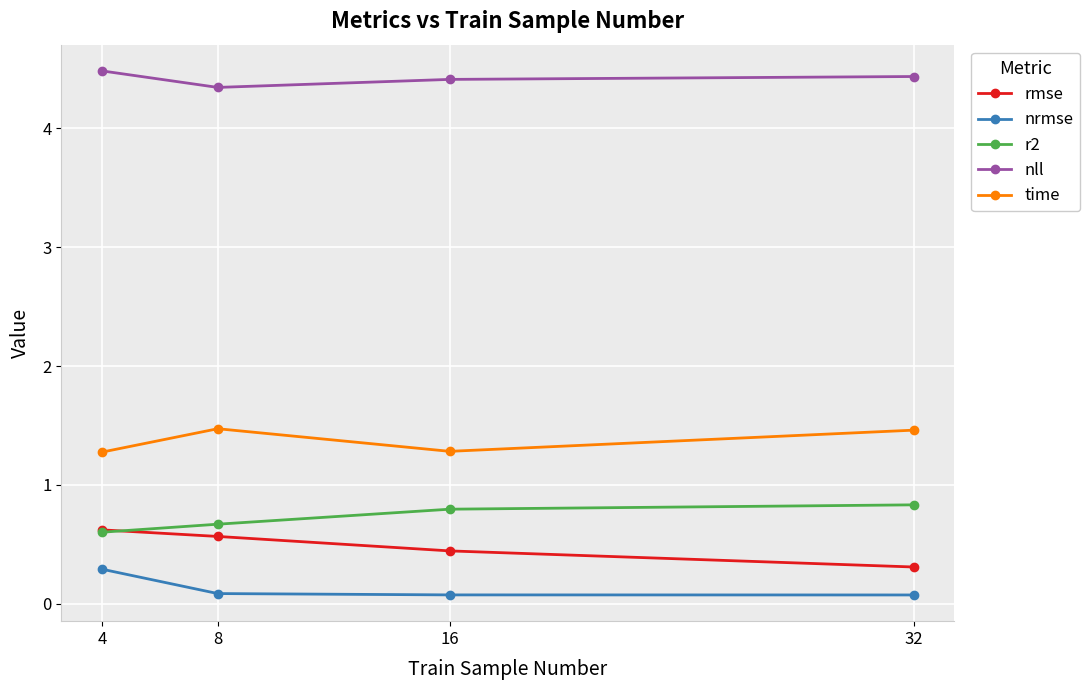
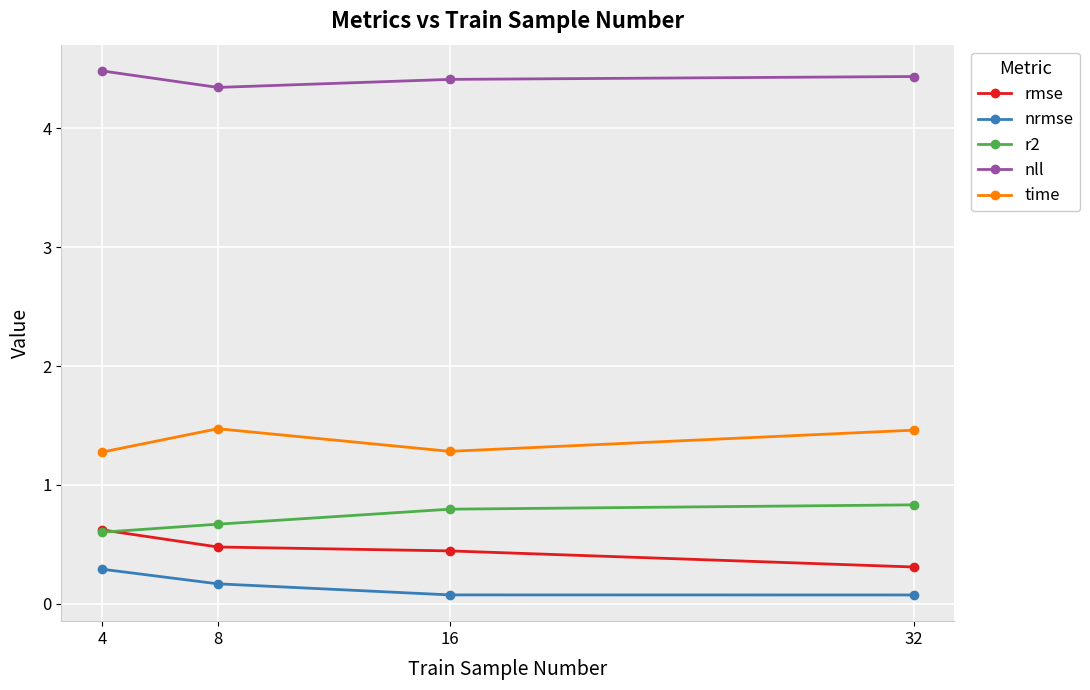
  {
    "rmse": {
-     "8": 0.57,
+     "8": 0.48,
      "16": 0.45,
      "32": 0.31
    },
    "nrmse": {
      "4": 0.29,
-     "8": 0.09,
+     "8": 0.17,
      "16": 0.08,
      "32": 0.08
    },
    "r2": {
      "8": 0.67,
      "16": 0.80,
      "32": 0.83
    },
    "nll": {
      "4": 4.48,
      "8": 4.34,
      "16": 4.41,
      "32": 4.43
    },
    "time": {
      "4": 1.28,
      "8": 1.47,
      "16": 1.28,
      "32": 1.46
    }
  }
